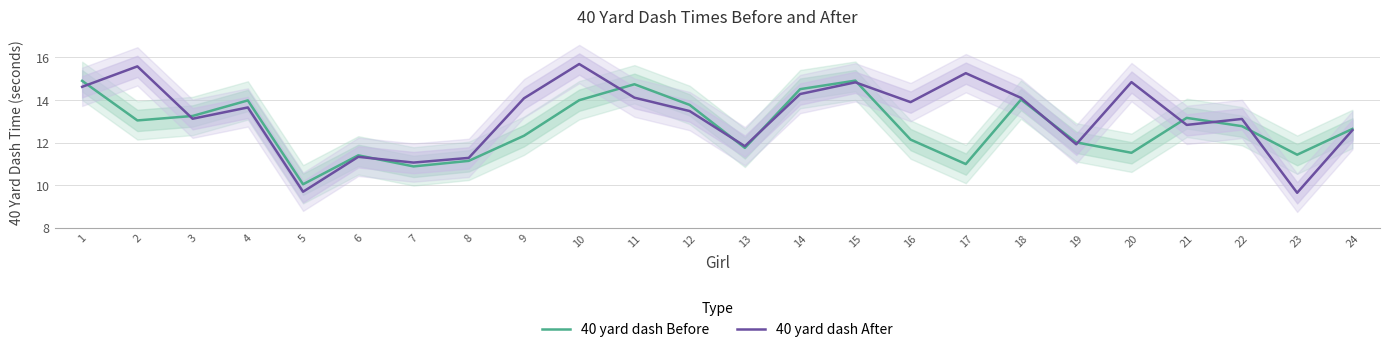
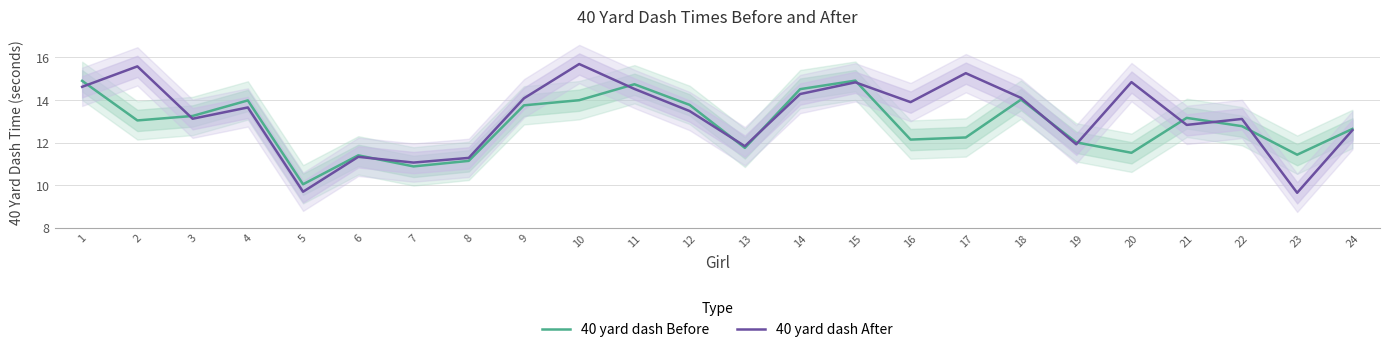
  {
    "40 yard dash Before": {
      "1": 14.9,
      "2": 13.0,
      "3": 13.3,
      "4": 14.0,
      "5": 10.0,
      "7": 10.9,
      "8": 11.1,
-     "9": 12.3,
+     "9": 13.8,
      "10": 14.0,
      "11": 14.7,
      "12": 13.8,
      "14": 14.5,
      "16": 12.1,
-     "17": 11.0,
+     "17": 12.2,
      "20": 11.5,
      "21": 13.2,
      "22": 12.8,
      "23": 11.4
    },
    "40 yard dash After": {
      "1": 14.6,
      "2": 15.6,
      "3": 13.1,
      "4": 13.7,
      "5": 9.7,
      "7": 11.1,
      "8": 11.3,
      "9": 14.1,
      "10": 15.7,
-     "11": 14.1,
+     "11": 14.5,
      "12": 13.5,
      "14": 14.3,
      "16": 13.9,
      "17": 15.3,
      "20": 14.8,
      "21": 12.8,
      "22": 13.1,
      "23": 9.6
    }
  }
